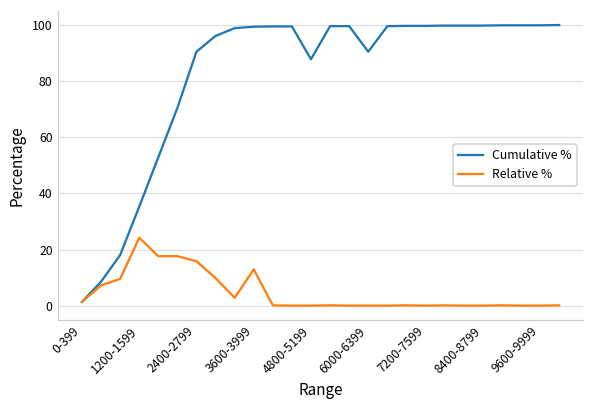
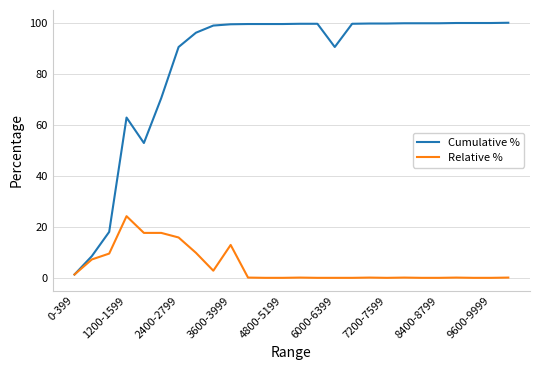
  {
    "Cumulative %": {
-     "1200-1599": 35,
+     "1200-1599": 63,
      "2400-2799": 91,
      "3600-3999": 99,
-     "4800-5199": 88,
+     "4800-5199": 100,
      "6000-6399": 91,
      "7200-7599": 100,
      "8400-8799": 100,
      "9600-9999": 100
    },
    "Relative %": {
      "1200-1599": 24,
      "2400-2799": 16,
      "3600-3999": 13,
      "4800-5199": 0,
      "6000-6399": 0,
      "7200-7599": 0,
      "8400-8799": 0,
      "9600-9999": 0
    }
  }
